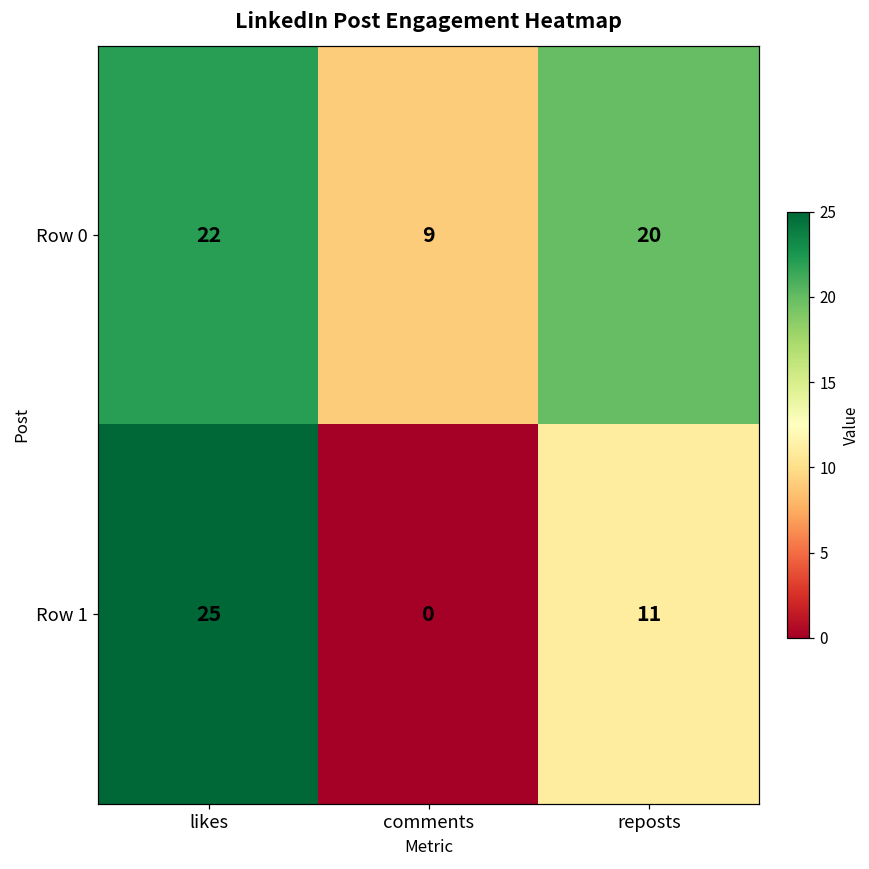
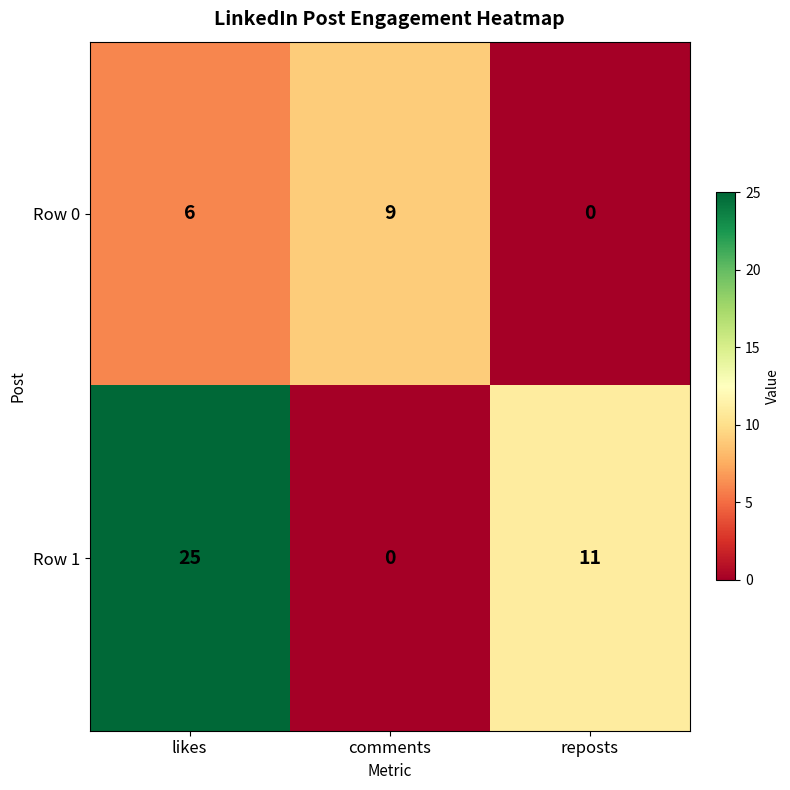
  {
    "Row 0": {
-     "likes": 22,
+     "likes": 6,
      "comments": 9,
-     "reposts": 20
+     "reposts": 0
    },
    "Row 1": {
      "likes": 25,
      "comments": 0,
      "reposts": 11
    }
  }
